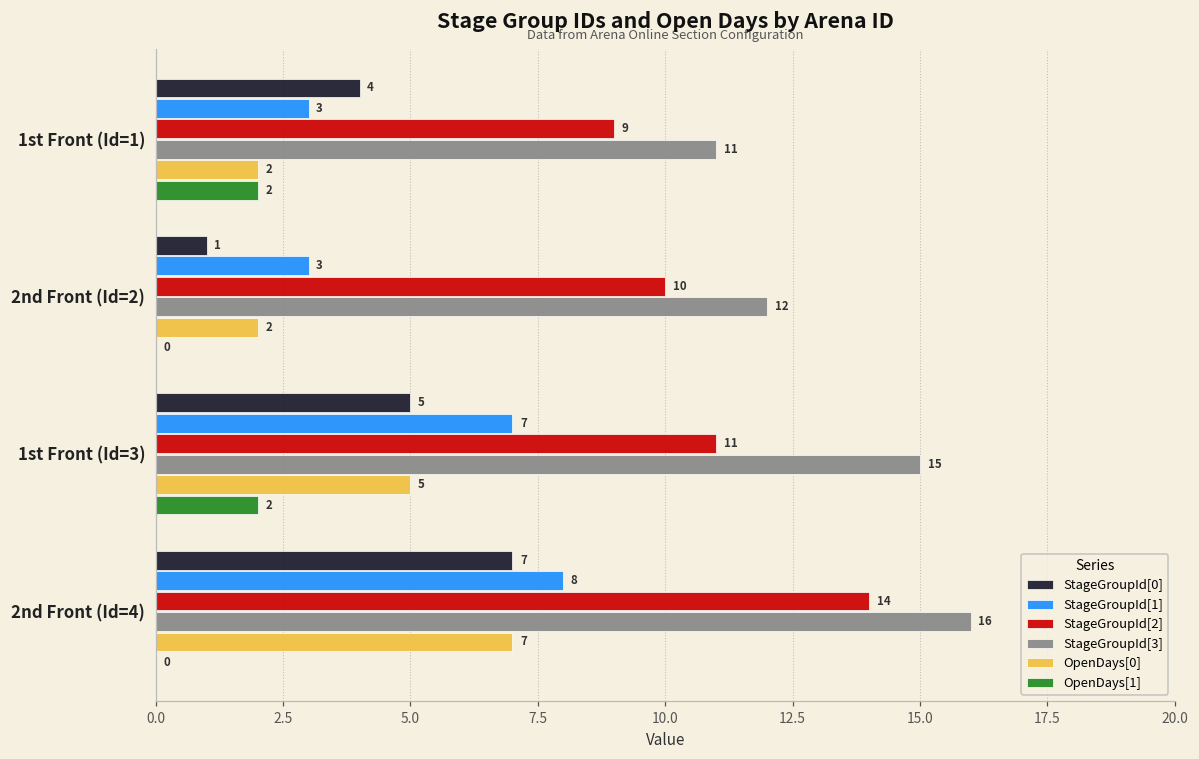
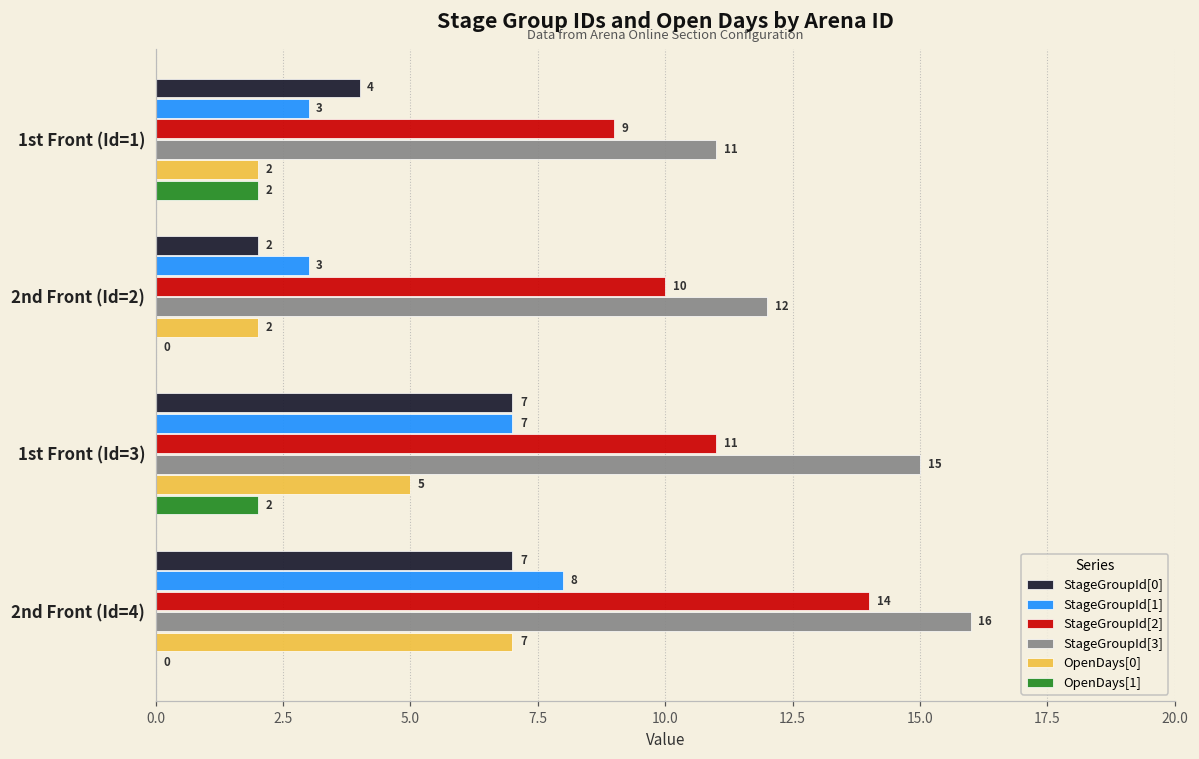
  {
    "StageGroupId[0]": {
      "1st Front (Id=1)": 4,
-     "2nd Front (Id=2)": 1,
-     "1st Front (Id=3)": 5,
+     "2nd Front (Id=2)": 2,
+     "1st Front (Id=3)": 7,
      "2nd Front (Id=4)": 7
    },
    "StageGroupId[1]": {
      "1st Front (Id=1)": 3,
      "2nd Front (Id=2)": 3,
      "1st Front (Id=3)": 7,
      "2nd Front (Id=4)": 8
    },
    "StageGroupId[2]": {
      "1st Front (Id=1)": 9,
      "2nd Front (Id=2)": 10,
      "1st Front (Id=3)": 11,
      "2nd Front (Id=4)": 14
    },
    "StageGroupId[3]": {
      "1st Front (Id=1)": 11,
      "2nd Front (Id=2)": 12,
      "1st Front (Id=3)": 15,
      "2nd Front (Id=4)": 16
    },
    "OpenDays[0]": {
      "1st Front (Id=1)": 2,
      "2nd Front (Id=2)": 2,
      "1st Front (Id=3)": 5,
      "2nd Front (Id=4)": 7
    },
    "OpenDays[1]": {
      "1st Front (Id=1)": 2,
      "2nd Front (Id=2)": 0,
      "1st Front (Id=3)": 2,
      "2nd Front (Id=4)": 0
    }
  }
